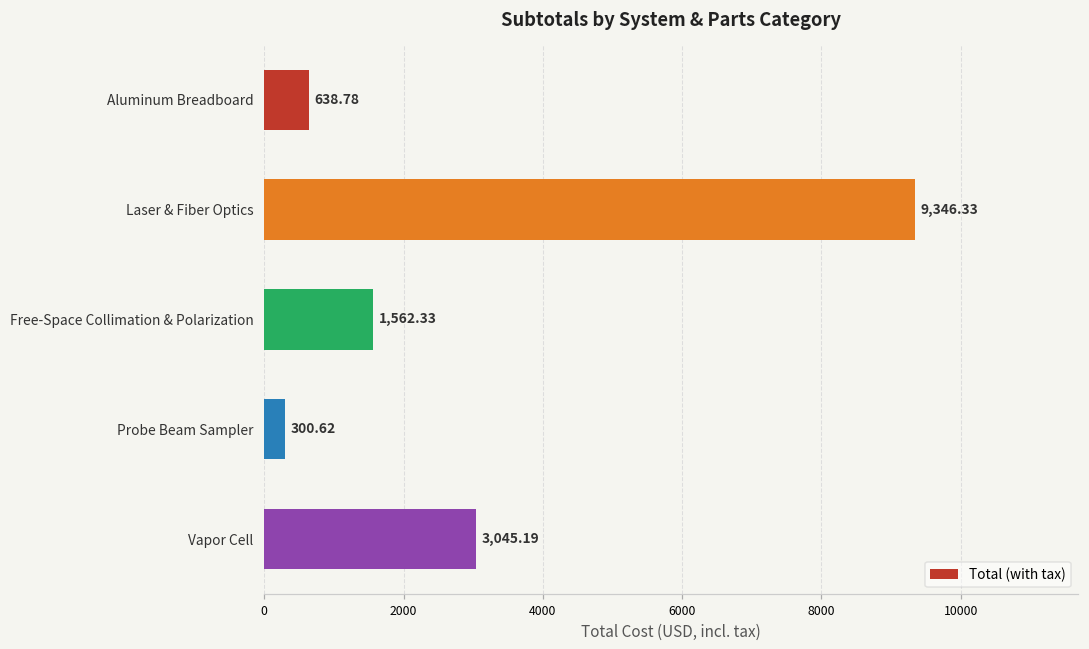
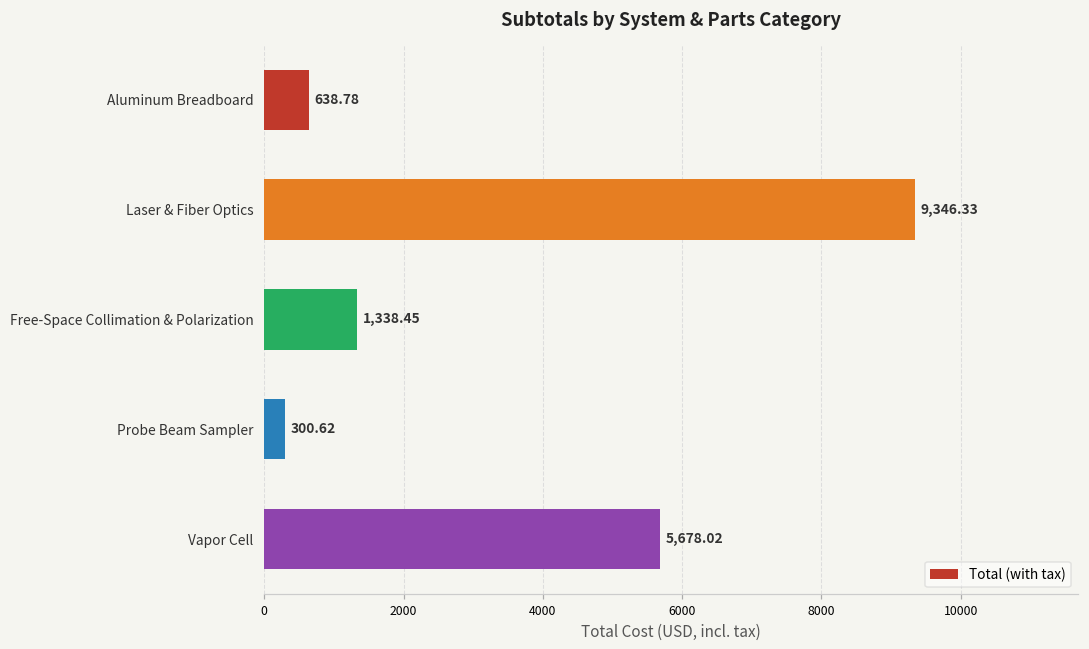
  {
    "Aluminum Breadboard": "638.78",
    "Laser & Fiber Optics": "9,346.33",
-   "Free-Space Collimation & Polarization": "1,562.33",
+   "Free-Space Collimation & Polarization": "1,338.45",
    "Probe Beam Sampler": "300.62",
-   "Vapor Cell": "3,045.19"
+   "Vapor Cell": "5,678.02"
  }
